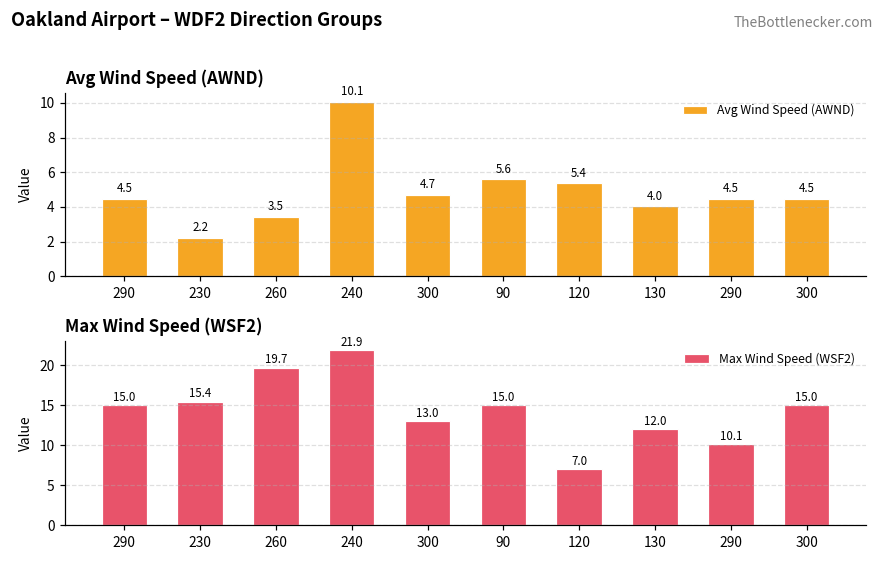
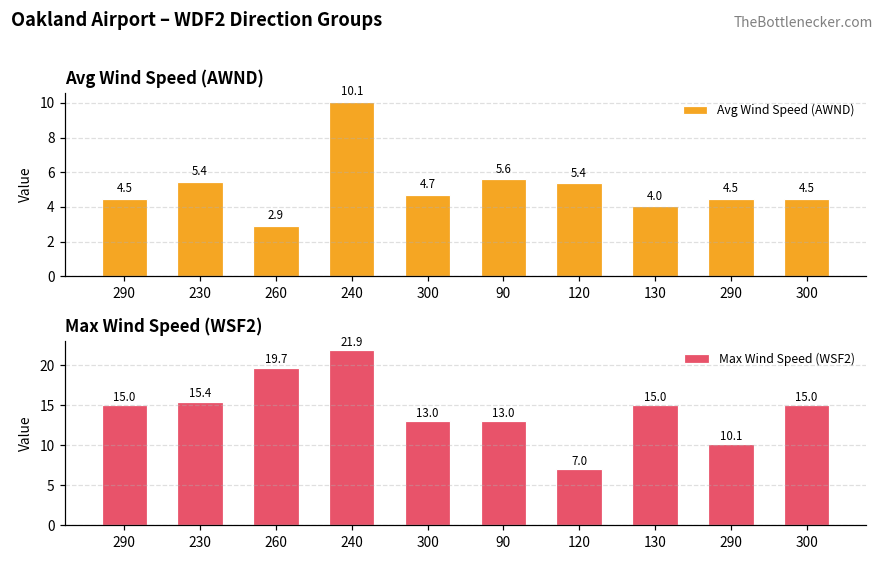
  {
    "Avg Wind Speed (AWND)": {
-     "230": 2.2,
-     "260": 3.5,
+     "230": 5.4,
+     "260": 2.9,
      "240": 10.1,
      "90": 5.6,
      "120": 5.4,
      "130": 4.0
    },
    "Max Wind Speed (WSF2)": {
      "230": 15.4,
      "260": 19.7,
      "240": 21.9,
-     "90": 15.0,
+     "90": 13.0,
      "120": 7.0,
-     "130": 12.0
+     "130": 15.0
    }
  }
